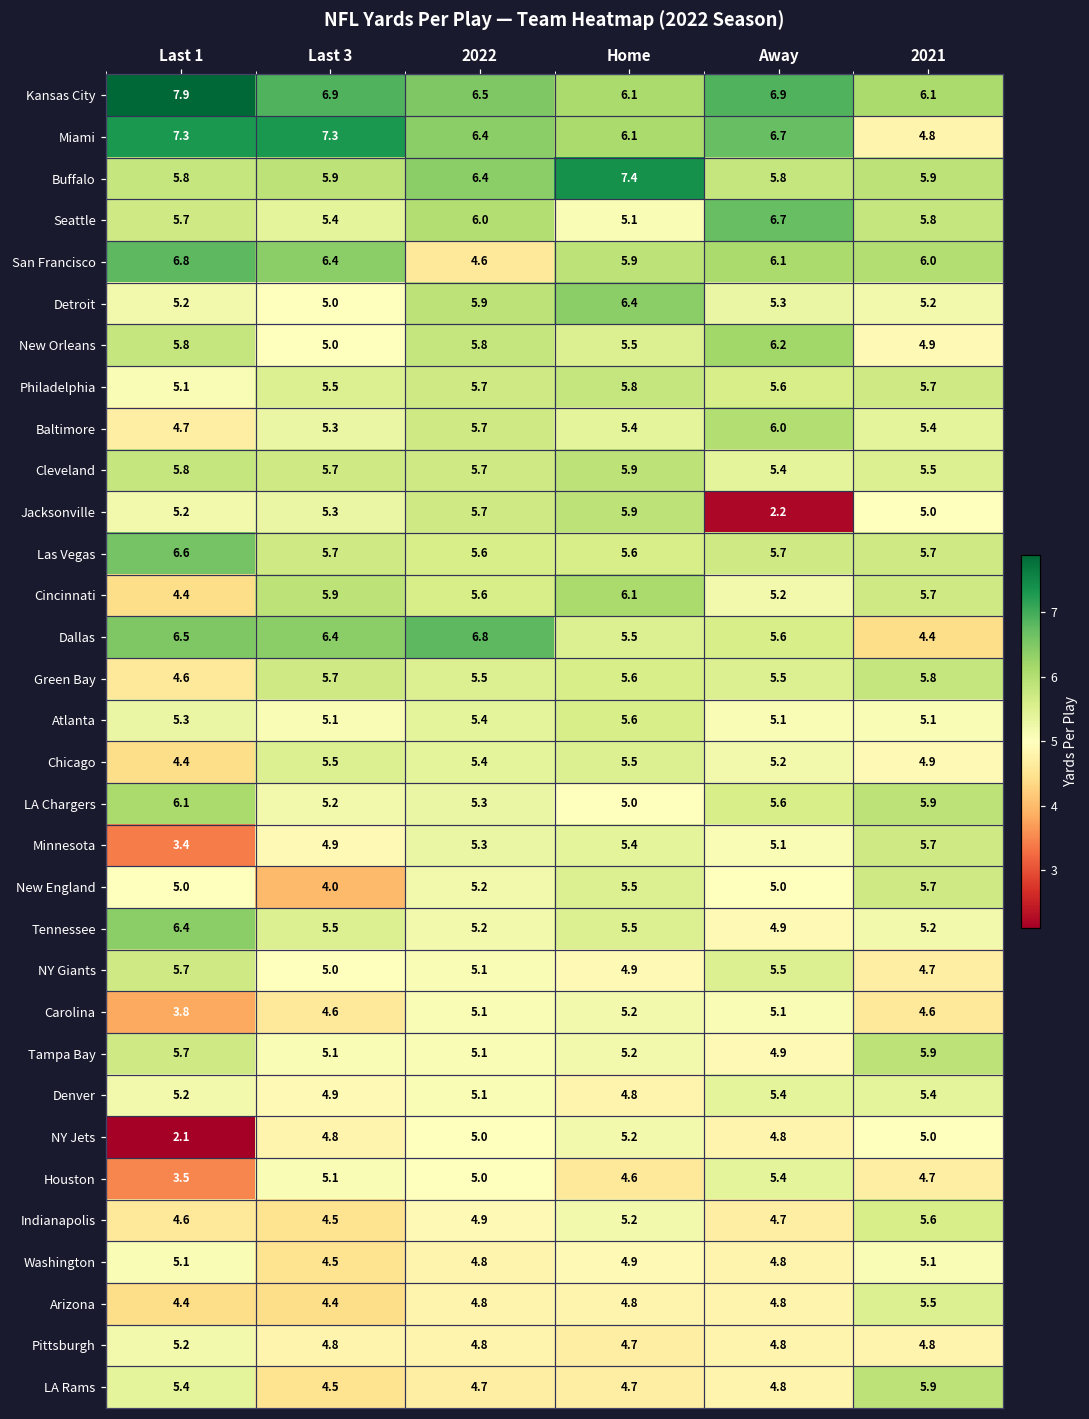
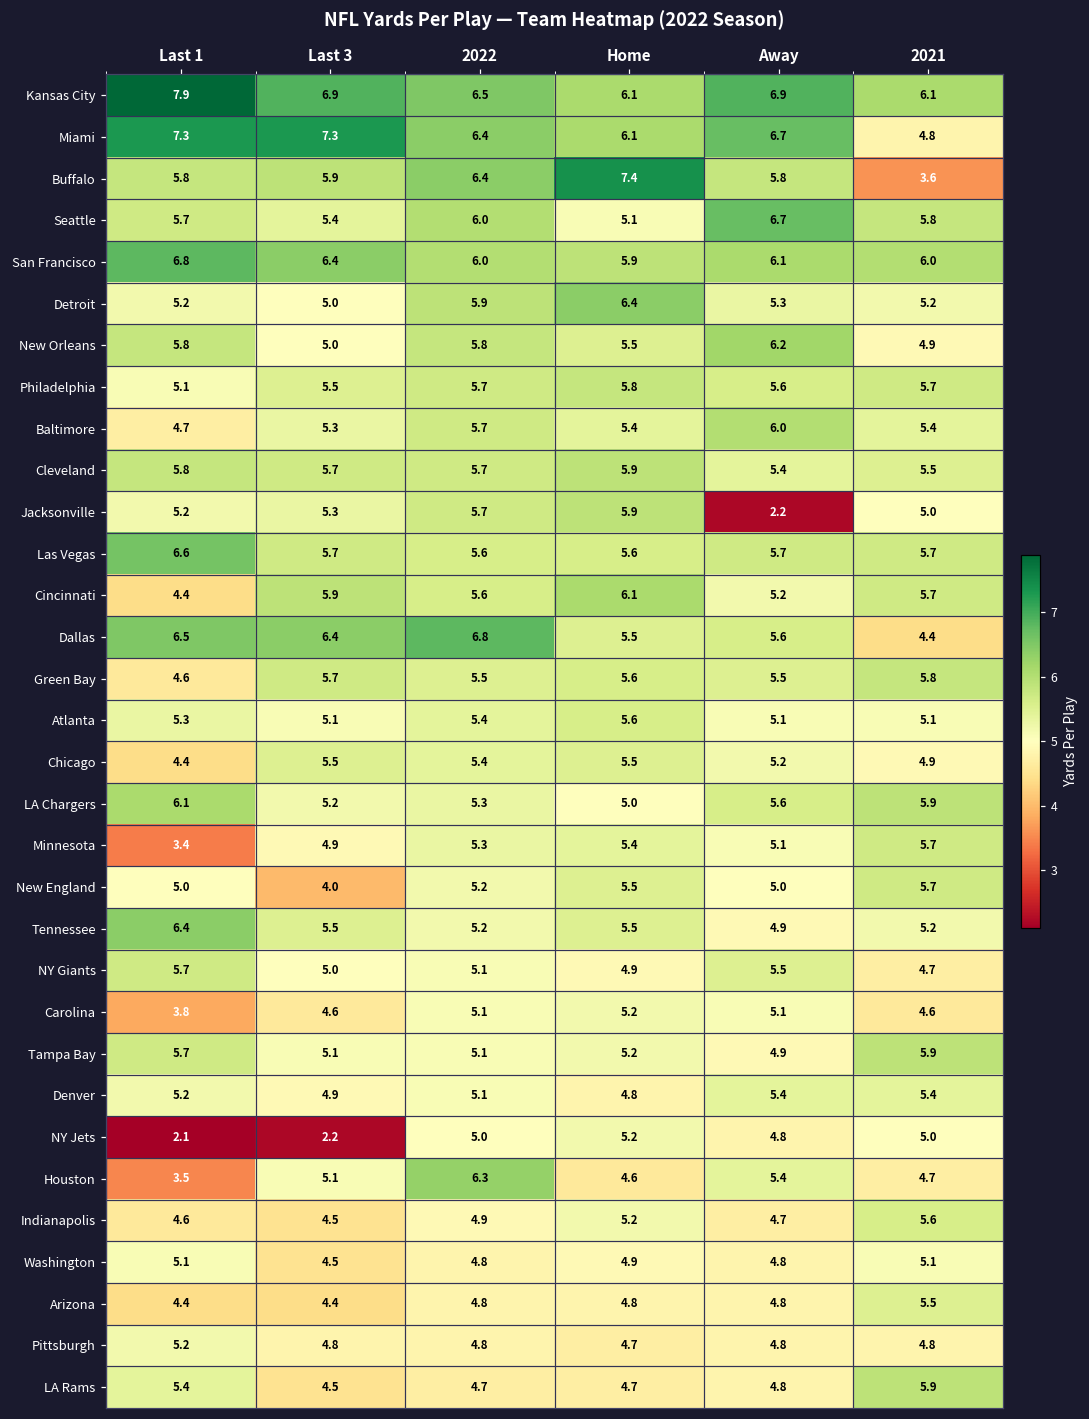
  {
    "Kansas City": {
      "Last 1": 7.9,
      "Last 3": 6.9,
      "2022": 6.5,
      "Home": 6.1,
      "Away": 6.9,
      "2021": 6.1
    },
    "Miami": {
      "Last 1": 7.3,
      "Last 3": 7.3,
      "2022": 6.4,
      "Home": 6.1,
      "Away": 6.7,
      "2021": 4.8
    },
    "Buffalo": {
      "Last 1": 5.8,
      "Last 3": 5.9,
      "2022": 6.4,
      "Home": 7.4,
      "Away": 5.8,
-     "2021": 5.9
+     "2021": 3.6
    },
    "Seattle": {
      "Last 1": 5.7,
      "Last 3": 5.4,
      "2022": 6.0,
      "Home": 5.1,
      "Away": 6.7,
      "2021": 5.8
    },
    "San Francisco": {
      "Last 1": 6.8,
      "Last 3": 6.4,
-     "2022": 4.6,
+     "2022": 6.0,
      "Home": 5.9,
      "Away": 6.1,
      "2021": 6.0
    },
    "Detroit": {
      "Last 1": 5.2,
      "Last 3": 5.0,
      "2022": 5.9,
      "Home": 6.4,
      "Away": 5.3,
      "2021": 5.2
    },
    "New Orleans": {
      "Last 1": 5.8,
      "Last 3": 5.0,
      "2022": 5.8,
      "Home": 5.5,
      "Away": 6.2,
      "2021": 4.9
    },
    "Philadelphia": {
      "Last 1": 5.1,
      "Last 3": 5.5,
      "2022": 5.7,
      "Home": 5.8,
      "Away": 5.6,
      "2021": 5.7
    },
    "Baltimore": {
      "Last 1": 4.7,
      "Last 3": 5.3,
      "2022": 5.7,
      "Home": 5.4,
      "Away": 6.0,
      "2021": 5.4
    },
    "Cleveland": {
      "Last 1": 5.8,
      "Last 3": 5.7,
      "2022": 5.7,
      "Home": 5.9,
      "Away": 5.4,
      "2021": 5.5
    },
    "Jacksonville": {
      "Last 1": 5.2,
      "Last 3": 5.3,
      "2022": 5.7,
      "Home": 5.9,
      "Away": 2.2,
      "2021": 5.0
    },
    "Las Vegas": {
      "Last 1": 6.6,
      "Last 3": 5.7,
      "2022": 5.6,
      "Home": 5.6,
      "Away": 5.7,
      "2021": 5.7
    },
    "Cincinnati": {
      "Last 1": 4.4,
      "Last 3": 5.9,
      "2022": 5.6,
      "Home": 6.1,
      "Away": 5.2,
      "2021": 5.7
    },
    "Dallas": {
      "Last 1": 6.5,
      "Last 3": 6.4,
      "2022": 6.8,
      "Home": 5.5,
      "Away": 5.6,
      "2021": 4.4
    },
    "Green Bay": {
      "Last 1": 4.6,
      "Last 3": 5.7,
      "2022": 5.5,
      "Home": 5.6,
      "Away": 5.5,
      "2021": 5.8
    },
    "Atlanta": {
      "Last 1": 5.3,
      "Last 3": 5.1,
      "2022": 5.4,
      "Home": 5.6,
      "Away": 5.1,
      "2021": 5.1
    },
    "Chicago": {
      "Last 1": 4.4,
      "Last 3": 5.5,
      "2022": 5.4,
      "Home": 5.5,
      "Away": 5.2,
      "2021": 4.9
    },
    "LA Chargers": {
      "Last 1": 6.1,
      "Last 3": 5.2,
      "2022": 5.3,
      "Home": 5.0,
      "Away": 5.6,
      "2021": 5.9
    },
    "Minnesota": {
      "Last 1": 3.4,
      "Last 3": 4.9,
      "2022": 5.3,
      "Home": 5.4,
      "Away": 5.1,
      "2021": 5.7
    },
    "New England": {
      "Last 1": 5.0,
      "Last 3": 4.0,
      "2022": 5.2,
      "Home": 5.5,
      "Away": 5.0,
      "2021": 5.7
    },
    "Tennessee": {
      "Last 1": 6.4,
      "Last 3": 5.5,
      "2022": 5.2,
      "Home": 5.5,
      "Away": 4.9,
      "2021": 5.2
    },
    "NY Giants": {
      "Last 1": 5.7,
      "Last 3": 5.0,
      "2022": 5.1,
      "Home": 4.9,
      "Away": 5.5,
      "2021": 4.7
    },
    "Carolina": {
      "Last 1": 3.8,
      "Last 3": 4.6,
      "2022": 5.1,
      "Home": 5.2,
      "Away": 5.1,
      "2021": 4.6
    },
    "Tampa Bay": {
      "Last 1": 5.7,
      "Last 3": 5.1,
      "2022": 5.1,
      "Home": 5.2,
      "Away": 4.9,
      "2021": 5.9
    },
    "Denver": {
      "Last 1": 5.2,
      "Last 3": 4.9,
      "2022": 5.1,
      "Home": 4.8,
      "Away": 5.4,
      "2021": 5.4
    },
    "NY Jets": {
      "Last 1": 2.1,
-     "Last 3": 4.8,
+     "Last 3": 2.2,
      "2022": 5.0,
      "Home": 5.2,
      "Away": 4.8,
      "2021": 5.0
    },
    "Houston": {
      "Last 1": 3.5,
      "Last 3": 5.1,
-     "2022": 5.0,
+     "2022": 6.3,
      "Home": 4.6,
      "Away": 5.4,
      "2021": 4.7
    },
    "Indianapolis": {
      "Last 1": 4.6,
      "Last 3": 4.5,
      "2022": 4.9,
      "Home": 5.2,
      "Away": 4.7,
      "2021": 5.6
    },
    "Washington": {
      "Last 1": 5.1,
      "Last 3": 4.5,
      "2022": 4.8,
      "Home": 4.9,
      "Away": 4.8,
      "2021": 5.1
    },
    "Arizona": {
      "Last 1": 4.4,
      "Last 3": 4.4,
      "2022": 4.8,
      "Home": 4.8,
      "Away": 4.8,
      "2021": 5.5
    },
    "Pittsburgh": {
      "Last 1": 5.2,
      "Last 3": 4.8,
      "2022": 4.8,
      "Home": 4.7,
      "Away": 4.8,
      "2021": 4.8
    },
    "LA Rams": {
      "Last 1": 5.4,
      "Last 3": 4.5,
      "2022": 4.7,
      "Home": 4.7,
      "Away": 4.8,
      "2021": 5.9
    }
  }
